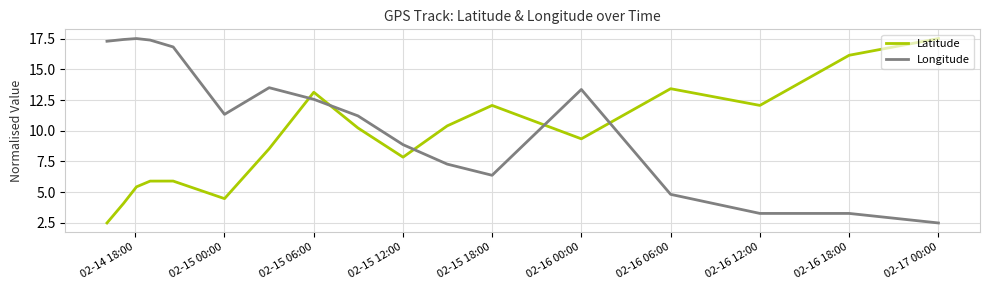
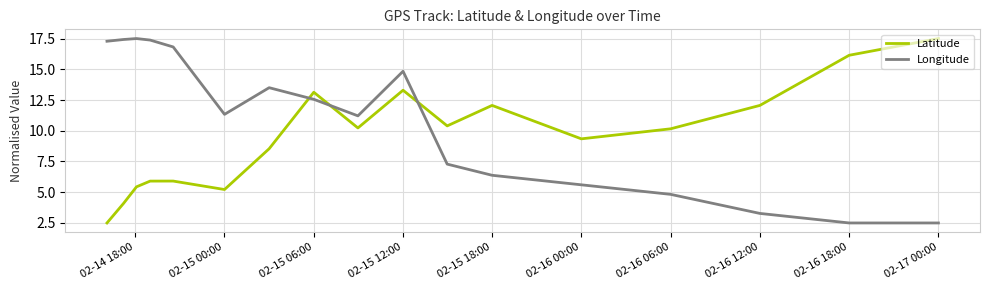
  {
    "Latitude": {
-     "02-15 00:00": 4.5,
+     "02-15 00:00": 5.2,
      "02-15 06:00": 13.1,
-     "02-15 12:00": 7.9,
+     "02-15 12:00": 13.3,
      "02-15 18:00": 12.1,
      "02-16 00:00": 9.3,
-     "02-16 06:00": 13.4,
+     "02-16 06:00": 10.2,
      "02-16 12:00": 12.1,
      "02-16 18:00": 16.1
    },
    "Longitude": {
      "02-15 00:00": 11.3,
      "02-15 06:00": 12.6,
-     "02-15 12:00": 8.9,
+     "02-15 12:00": 14.8,
      "02-15 18:00": 6.4,
-     "02-16 00:00": 13.4,
+     "02-16 00:00": 5.6,
      "02-16 06:00": 4.8,
      "02-16 12:00": 3.3,
-     "02-16 18:00": 3.3,
+     "02-16 18:00": 2.5,
      "02-17 00:00": 2.5
    }
  }
